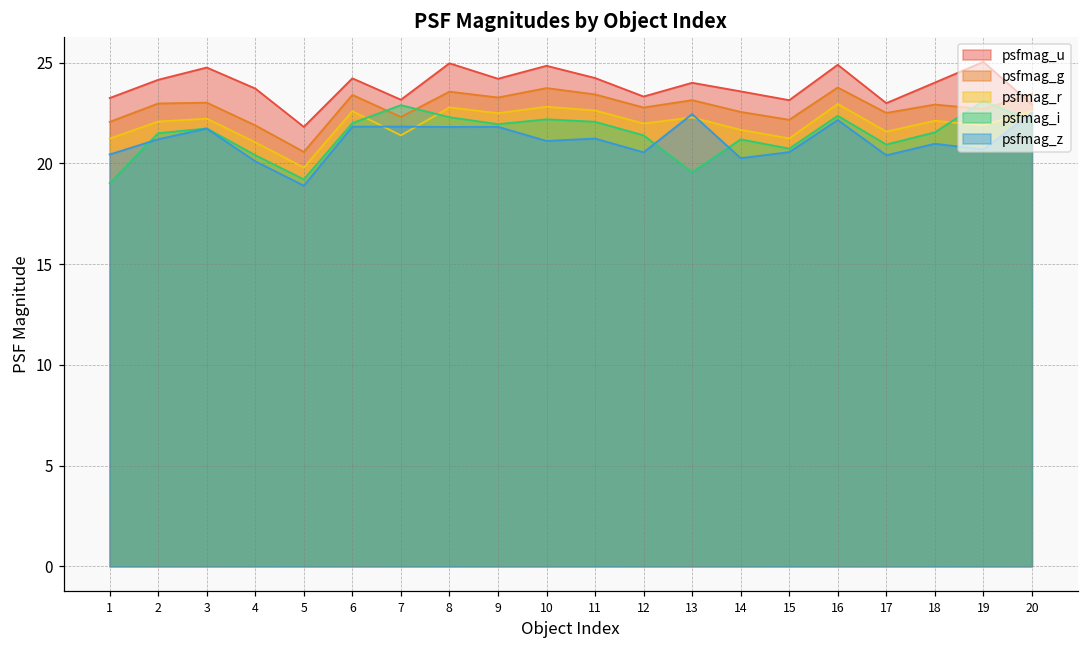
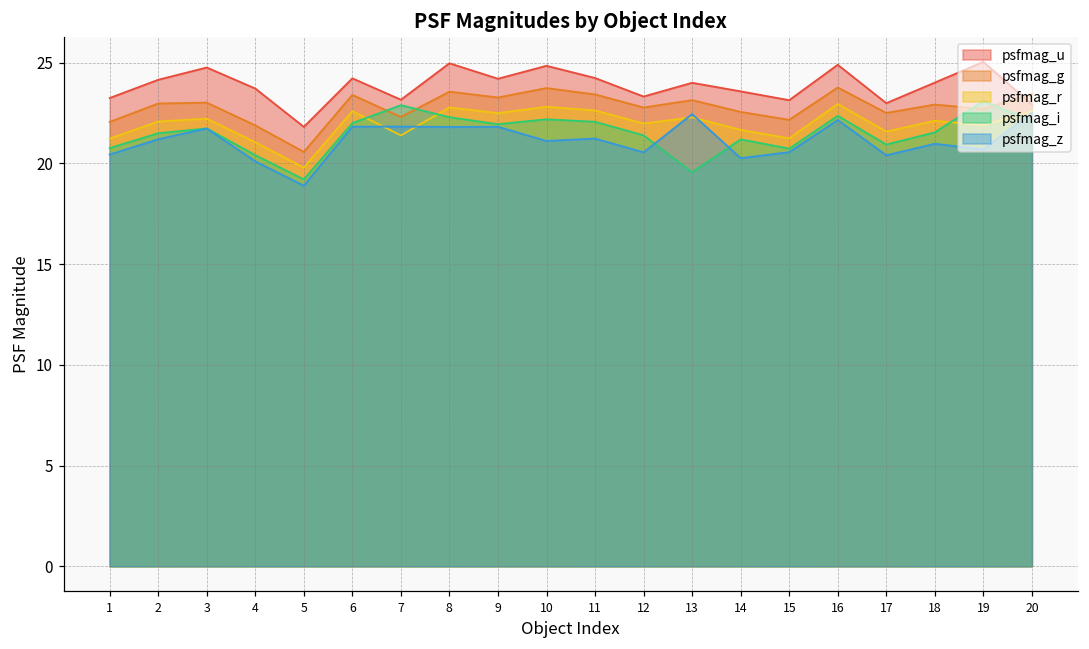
  {
    "psfmag_i": {
-     "1": 19.0,
+     "1": 20.8,
      "2": 21.5,
      "4": 20.4,
      "5": 19.2,
      "6": 22.0,
      "7": 22.9,
      "8": 22.3,
      "10": 22.2,
      "11": 22.1,
      "12": 21.4,
      "13": 19.6,
      "14": 21.2,
      "15": 20.7,
      "16": 22.4,
      "17": 20.9,
      "18": 21.5
    },
    "psfmag_z": {
      "1": 20.4,
      "2": 21.2,
      "4": 20.1,
      "5": 18.9,
      "6": 21.8,
      "7": 21.8,
      "8": 21.8,
      "10": 21.1,
      "11": 21.2,
      "12": 20.5,
      "13": 22.4,
      "14": 20.3,
      "15": 20.6,
      "16": 22.1,
      "17": 20.4,
      "18": 21.0
    }
  }
